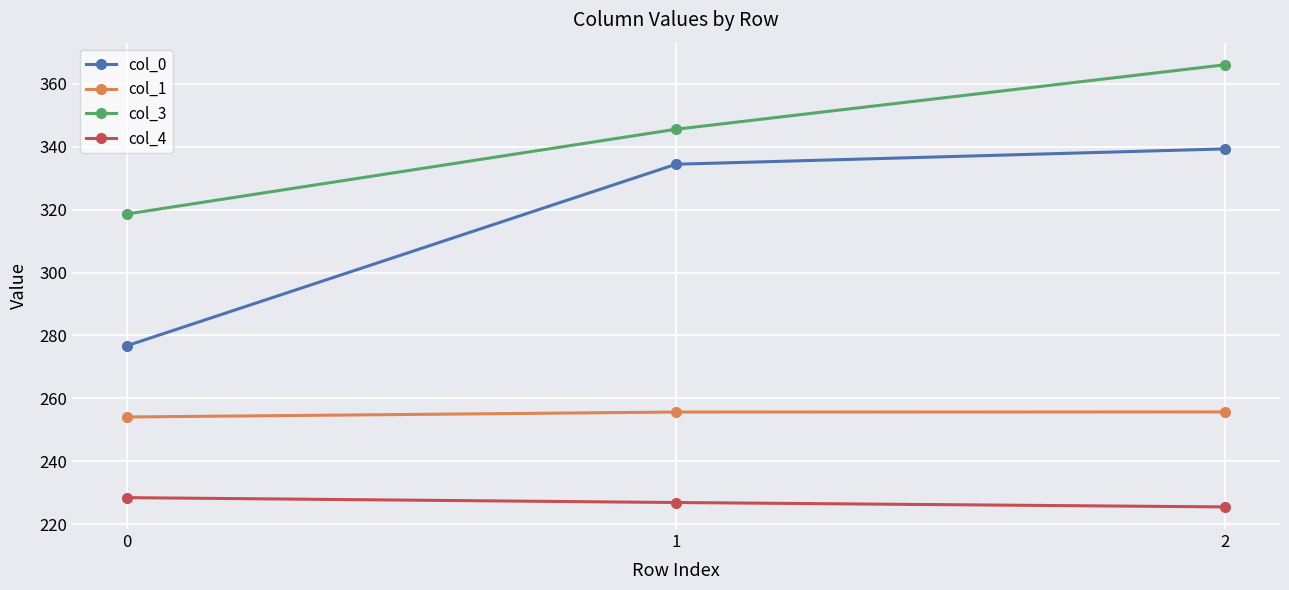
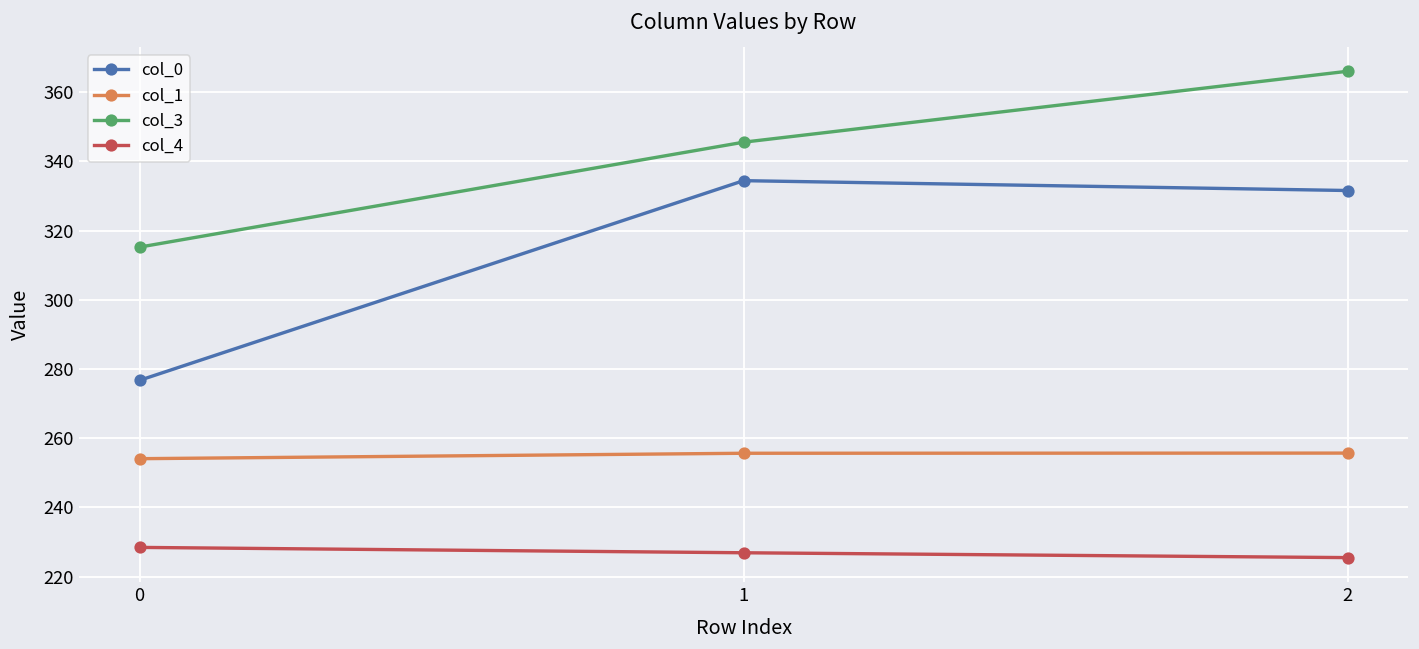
  {
    "col_0": {
      "0": 277,
      "1": 334,
-     "2": 339
+     "2": 332
    },
    "col_3": {
-     "0": 319,
+     "0": 315,
      "1": 346,
      "2": 366
    }
  }
